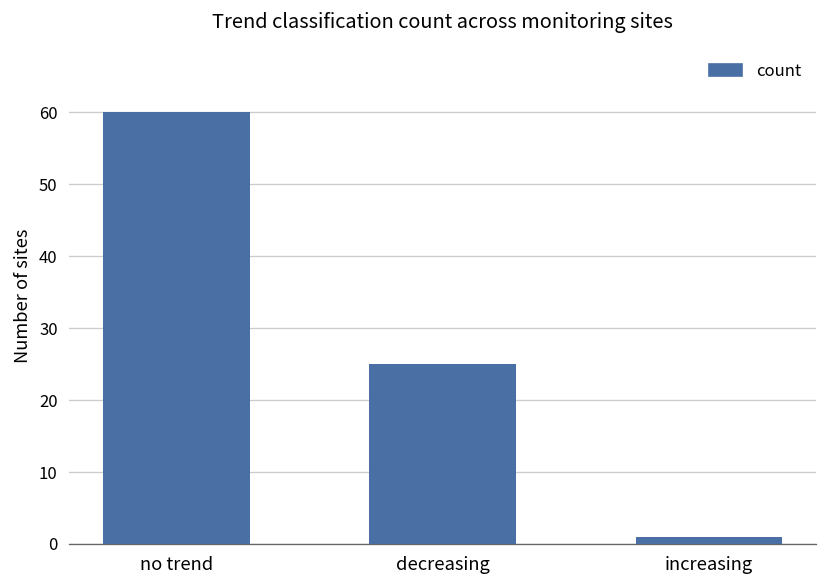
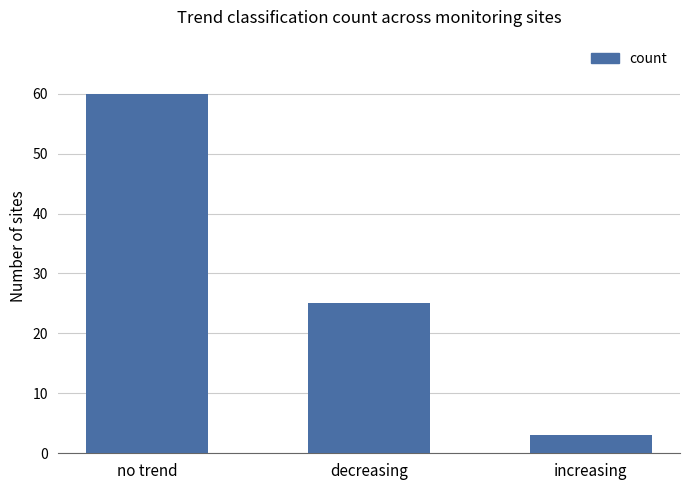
  {
    "no trend": 60,
    "decreasing": 25,
-   "increasing": 1
+   "increasing": 3
  }
